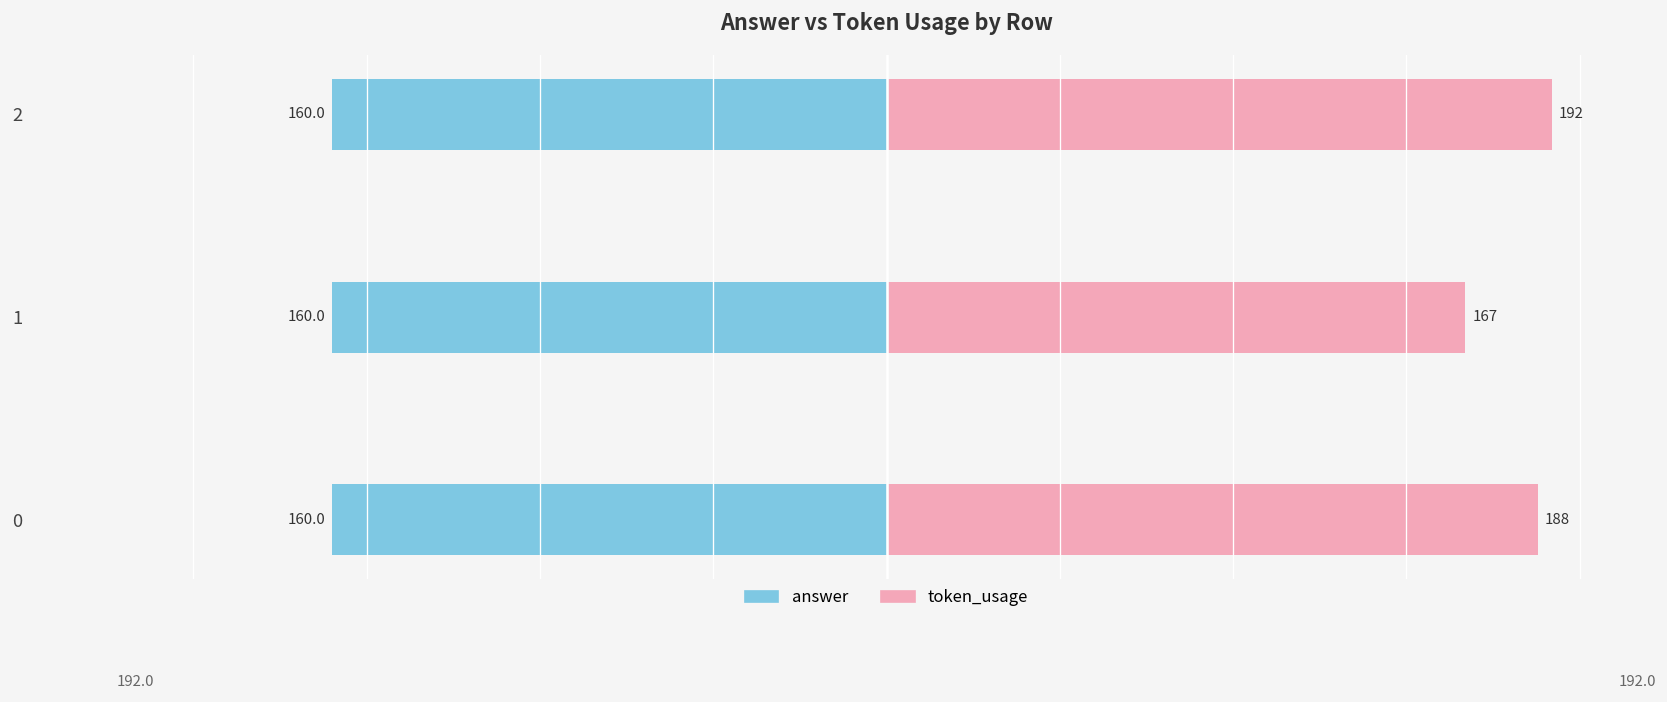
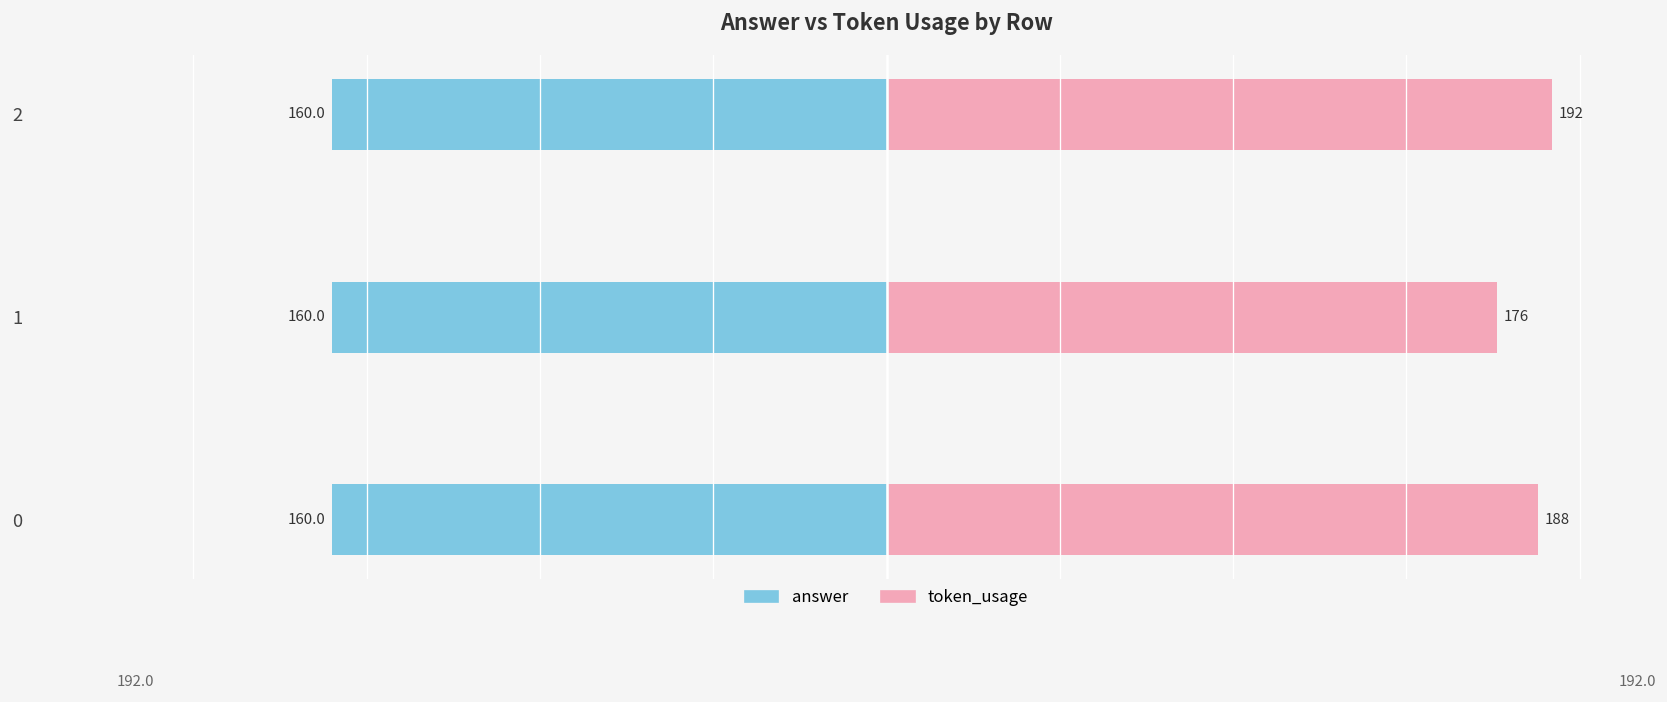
  {
    "token_usage": {
      "2": 192,
-     "1": 167,
+     "1": 176,
      "0": 188
    }
  }
